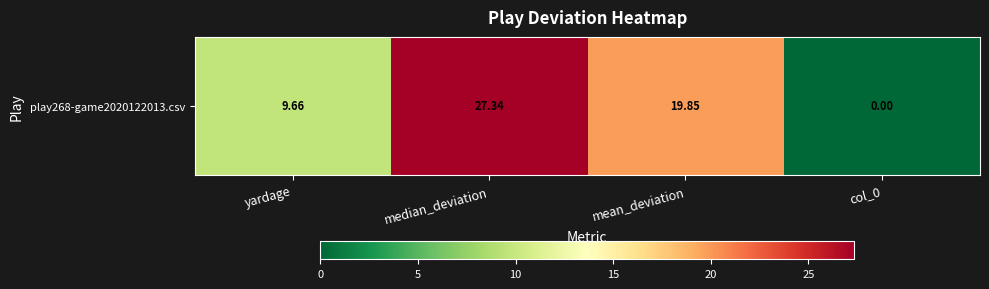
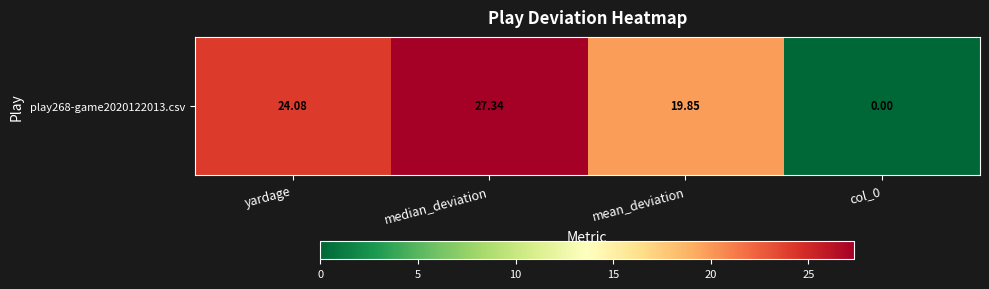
  {
    "play268-game2020122013.csv": {
-     "yardage": 9.66,
+     "yardage": 24.08,
      "median_deviation": 27.34,
      "mean_deviation": 19.85,
      "col_0": 0.00
    }
  }
